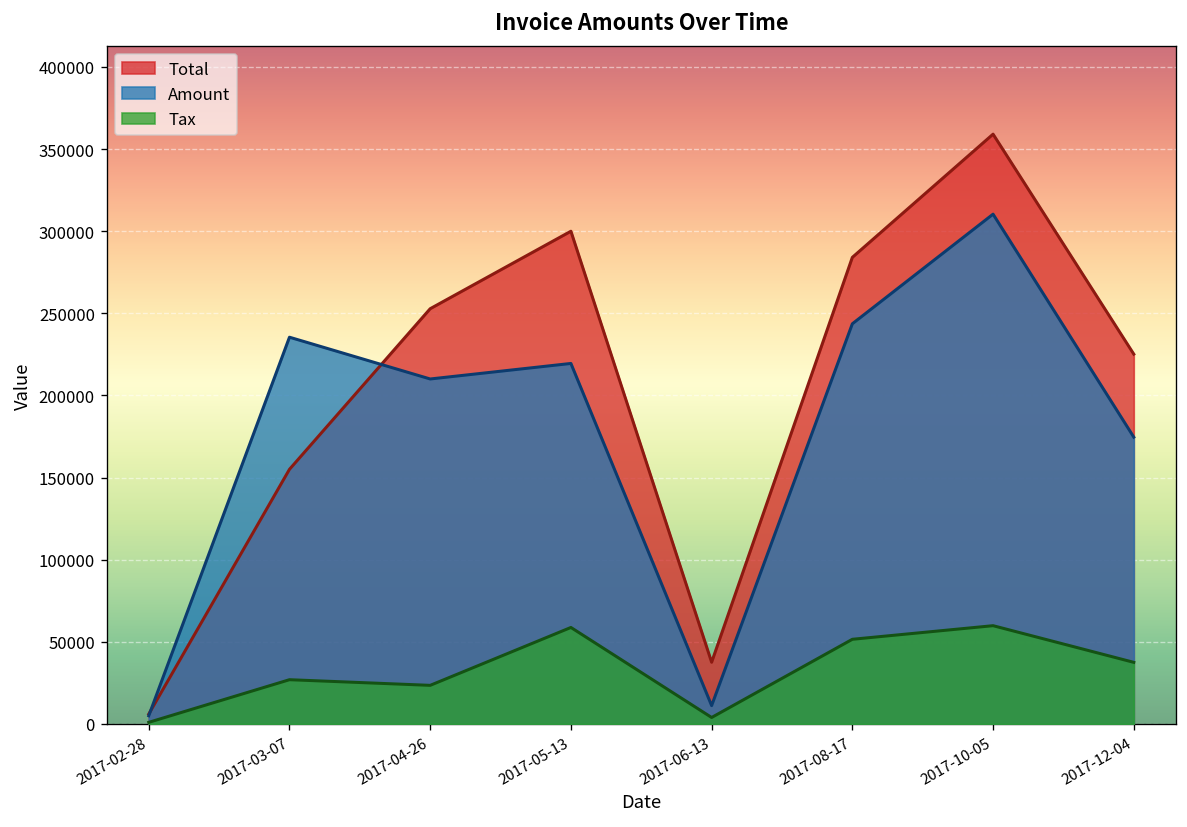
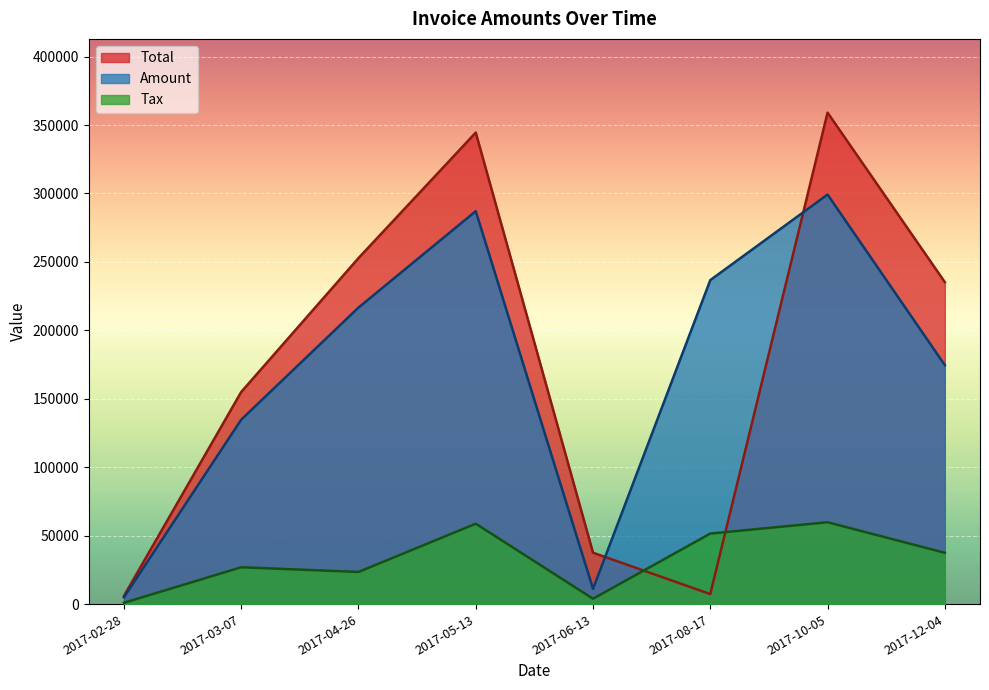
  {
    "Total": {
      "2017-03-07": 155000,
      "2017-04-26": 253000,
-     "2017-05-13": 300000,
+     "2017-05-13": 345000,
      "2017-06-13": 38000,
-     "2017-08-17": 284000,
+     "2017-08-17": 7000,
      "2017-10-05": 359000,
-     "2017-12-04": 225000
+     "2017-12-04": 235000
    },
    "Amount": {
-     "2017-03-07": 235000,
-     "2017-04-26": 210000,
-     "2017-05-13": 219000,
+     "2017-03-07": 135000,
+     "2017-04-26": 217000,
+     "2017-05-13": 287000,
      "2017-06-13": 11000,
-     "2017-08-17": 244000,
-     "2017-10-05": 310000,
+     "2017-08-17": 237000,
+     "2017-10-05": 299000,
      "2017-12-04": 175000
    },
    "Tax": {
      "2017-02-28": 1000,
      "2017-03-07": 27000,
      "2017-04-26": 24000,
      "2017-05-13": 59000,
      "2017-06-13": 4000,
      "2017-08-17": 52000,
      "2017-10-05": 60000,
      "2017-12-04": 38000
    }
  }
